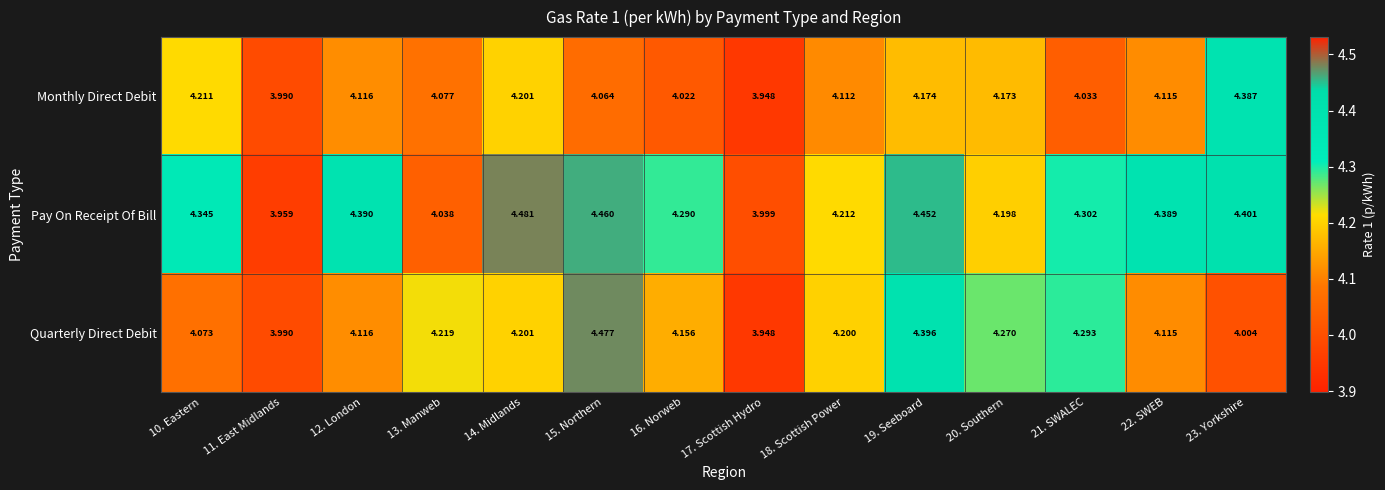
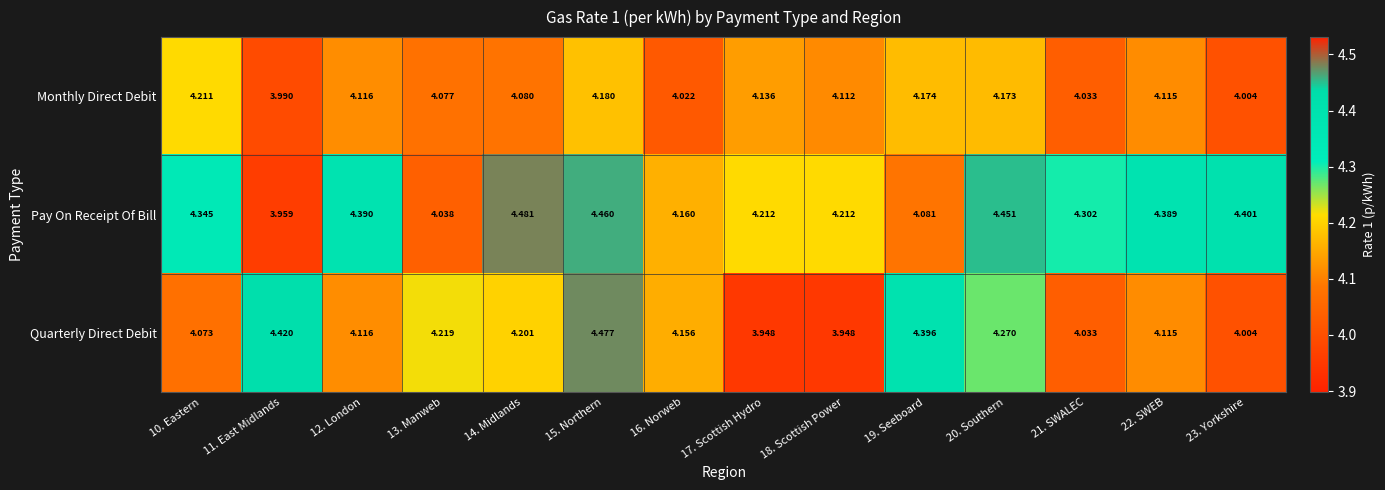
  {
    "Monthly Direct Debit": {
      "10. Eastern": 4.211,
      "11. East Midlands": 3.990,
      "12. London": 4.116,
      "13. Manweb": 4.077,
-     "14. Midlands": 4.201,
-     "15. Northern": 4.064,
+     "14. Midlands": 4.080,
+     "15. Northern": 4.180,
      "16. Norweb": 4.022,
-     "17. Scottish Hydro": 3.948,
+     "17. Scottish Hydro": 4.136,
      "18. Scottish Power": 4.112,
      "19. Seeboard": 4.174,
      "20. Southern": 4.173,
      "21. SWALEC": 4.033,
      "22. SWEB": 4.115,
-     "23. Yorkshire": 4.387
+     "23. Yorkshire": 4.004
    },
    "Pay On Receipt Of Bill": {
      "10. Eastern": 4.345,
      "11. East Midlands": 3.959,
      "12. London": 4.390,
      "13. Manweb": 4.038,
      "14. Midlands": 4.481,
      "15. Northern": 4.460,
-     "16. Norweb": 4.290,
-     "17. Scottish Hydro": 3.999,
+     "16. Norweb": 4.160,
+     "17. Scottish Hydro": 4.212,
      "18. Scottish Power": 4.212,
-     "19. Seeboard": 4.452,
-     "20. Southern": 4.198,
+     "19. Seeboard": 4.081,
+     "20. Southern": 4.451,
      "21. SWALEC": 4.302,
      "22. SWEB": 4.389,
      "23. Yorkshire": 4.401
    },
    "Quarterly Direct Debit": {
      "10. Eastern": 4.073,
-     "11. East Midlands": 3.990,
+     "11. East Midlands": 4.420,
      "12. London": 4.116,
      "13. Manweb": 4.219,
      "14. Midlands": 4.201,
      "15. Northern": 4.477,
      "16. Norweb": 4.156,
      "17. Scottish Hydro": 3.948,
-     "18. Scottish Power": 4.200,
+     "18. Scottish Power": 3.948,
      "19. Seeboard": 4.396,
      "20. Southern": 4.270,
-     "21. SWALEC": 4.293,
+     "21. SWALEC": 4.033,
      "22. SWEB": 4.115,
      "23. Yorkshire": 4.004
    }
  }
